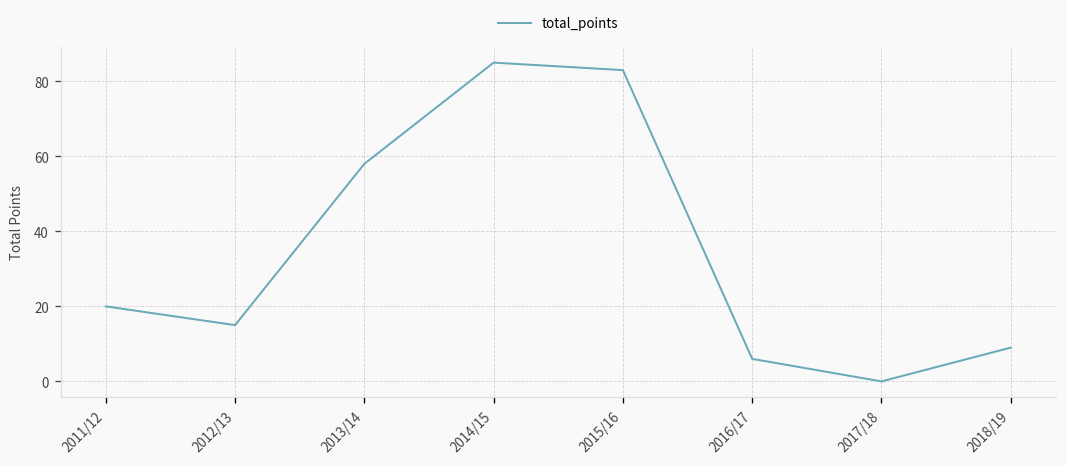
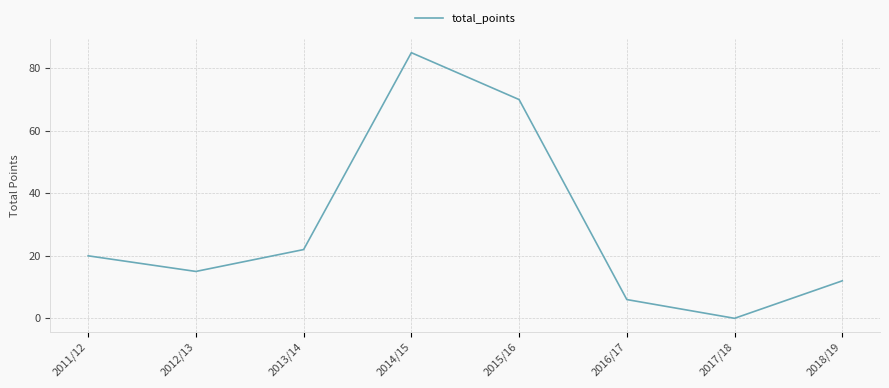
  {
    "2011/12": 20,
    "2012/13": 15,
-   "2013/14": 58,
+   "2013/14": 22,
    "2014/15": 85,
-   "2015/16": 83,
+   "2015/16": 70,
    "2016/17": 6,
    "2017/18": 0,
-   "2018/19": 9
+   "2018/19": 12
  }
